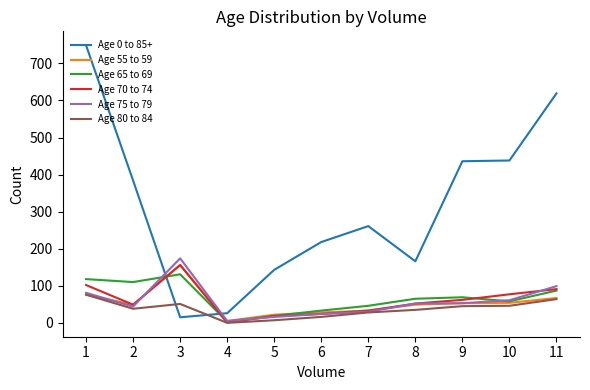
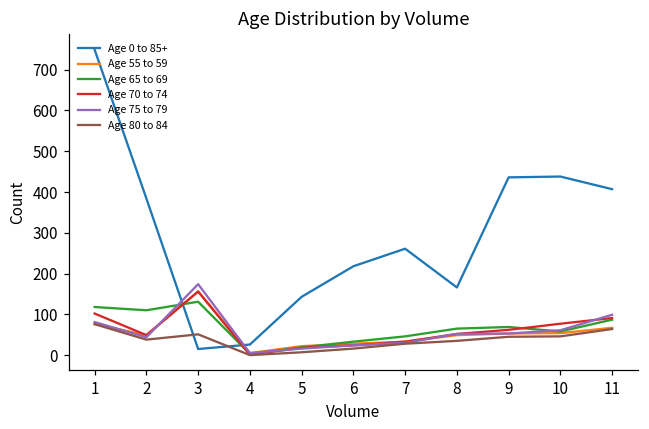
  {
    "Age 0 to 85+": {
      "1": 750,
      "2": 380,
      "3": 20,
      "4": 30,
      "5": 140,
      "6": 220,
      "7": 260,
      "8": 170,
      "9": 440,
      "10": 440,
-     "11": 620
+     "11": 410
    },
    "Age 65 to 69": {
      "1": 120,
      "2": 110,
      "3": 130,
      "7": 50,
      "8": 70,
      "9": 70
    },
    "Age 70 to 74": {
      "1": 100,
      "9": 60,
      "10": 80
    },
    "Age 75 to 79": {
      "3": 170,
      "11": 100
    },
    "Age 80 to 84": {
      "3": 50,
      "5": 10,
      "6": 20,
      "8": 40,
      "9": 50,
      "10": 50
    }
  }
